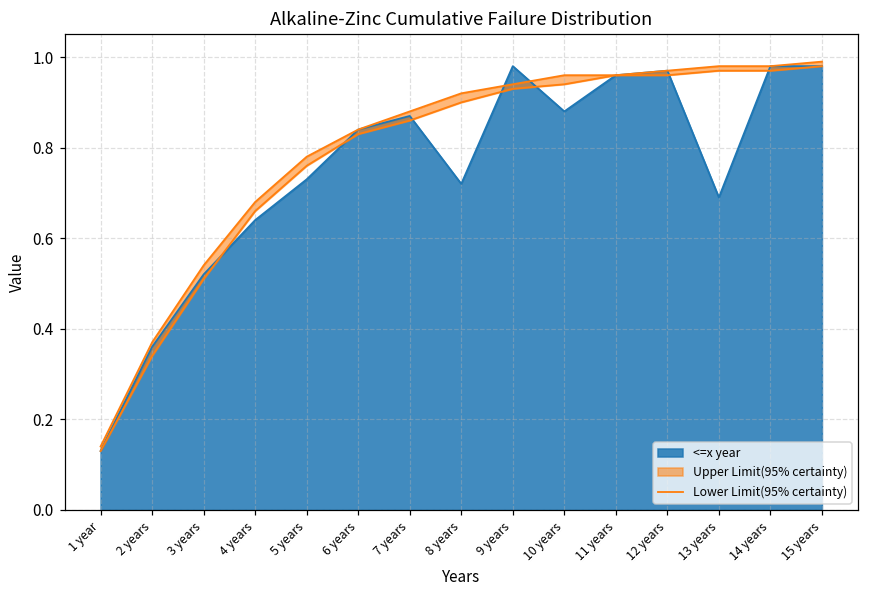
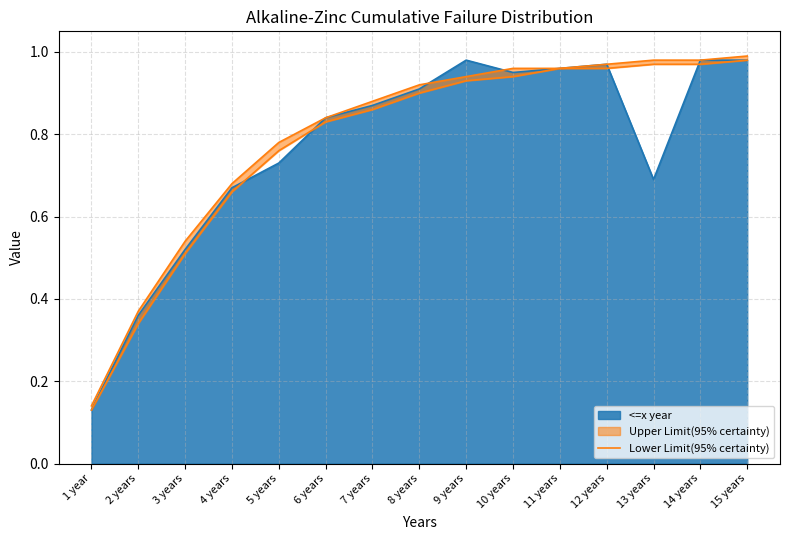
  {
    "<=x year": {
      "2 years": 0.36,
      "3 years": 0.52,
-     "4 years": 0.64,
+     "4 years": 0.67,
      "5 years": 0.73,
      "7 years": 0.87,
-     "8 years": 0.72,
+     "8 years": 0.91,
      "9 years": 0.98,
-     "10 years": 0.88,
+     "10 years": 0.95,
      "13 years": 0.69
    }
  }
